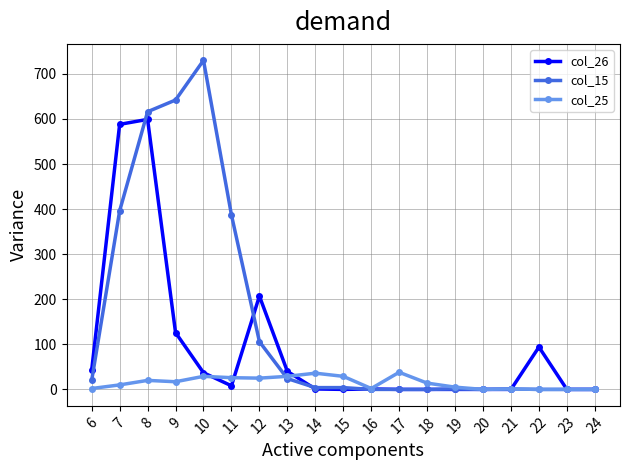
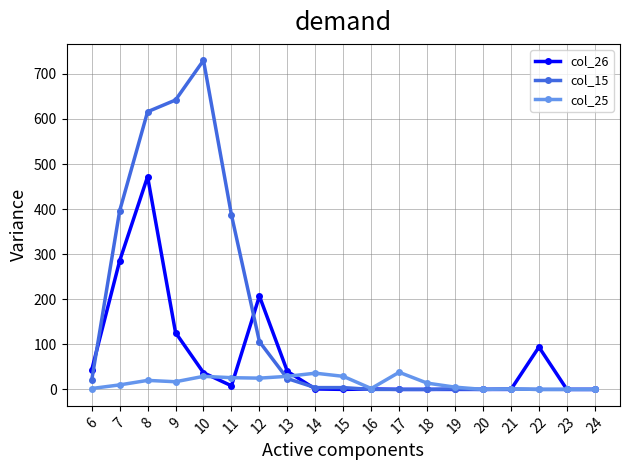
  {
    "col_26": {
      "6": 40,
-     "7": 590,
-     "8": 600,
+     "7": 290,
+     "8": 470,
      "9": 130,
      "10": 40,
      "11": 10,
      "12": 210,
      "13": 40,
      "22": 90
    }
  }
